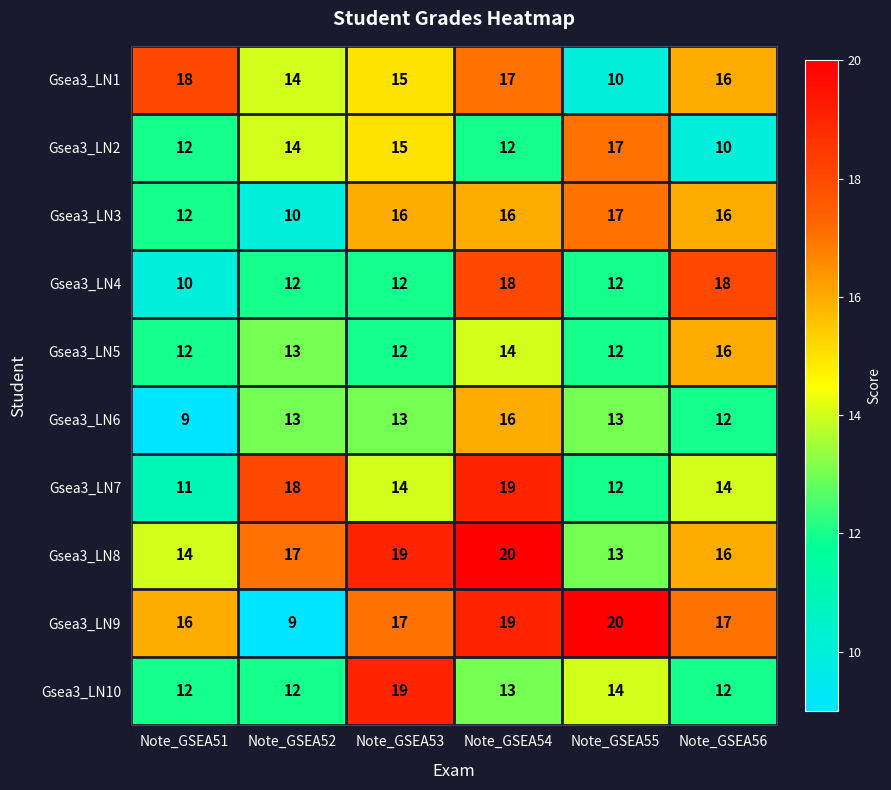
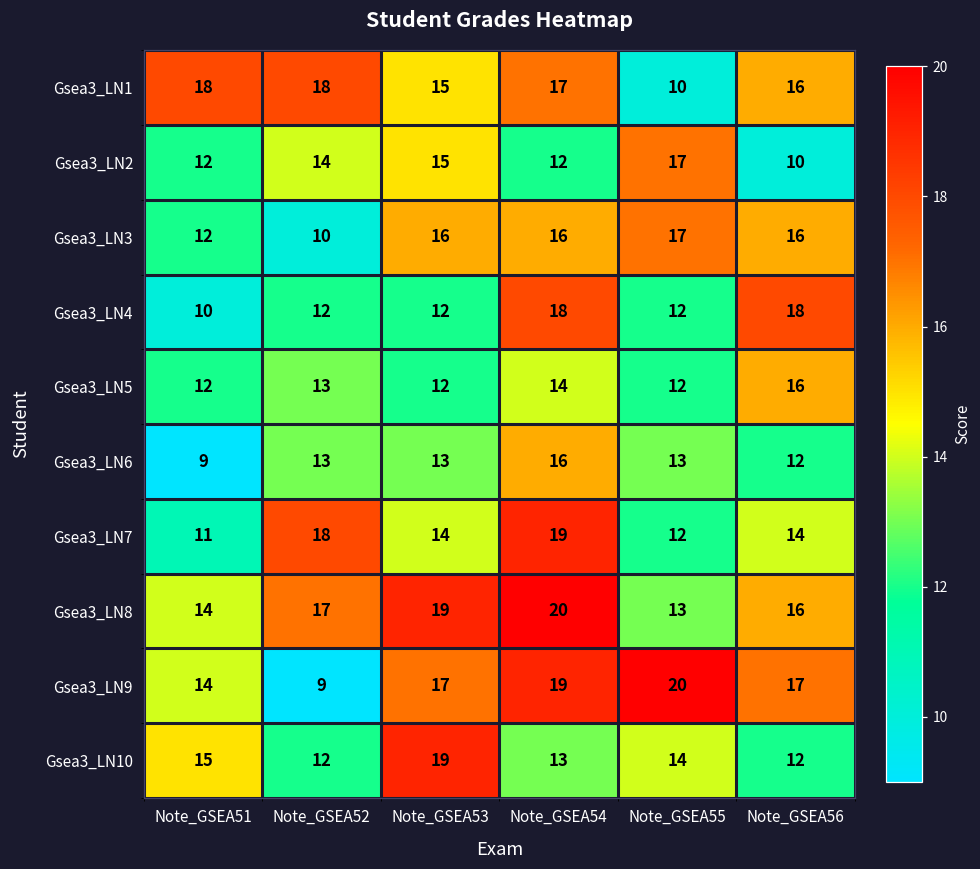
  {
    "Gsea3_LN1": {
      "Note_GSEA51": 18,
-     "Note_GSEA52": 14,
+     "Note_GSEA52": 18,
      "Note_GSEA53": 15,
      "Note_GSEA54": 17,
      "Note_GSEA55": 10,
      "Note_GSEA56": 16
    },
    "Gsea3_LN2": {
      "Note_GSEA51": 12,
      "Note_GSEA52": 14,
      "Note_GSEA53": 15,
      "Note_GSEA54": 12,
      "Note_GSEA55": 17,
      "Note_GSEA56": 10
    },
    "Gsea3_LN3": {
      "Note_GSEA51": 12,
      "Note_GSEA52": 10,
      "Note_GSEA53": 16,
      "Note_GSEA54": 16,
      "Note_GSEA55": 17,
      "Note_GSEA56": 16
    },
    "Gsea3_LN4": {
      "Note_GSEA51": 10,
      "Note_GSEA52": 12,
      "Note_GSEA53": 12,
      "Note_GSEA54": 18,
      "Note_GSEA55": 12,
      "Note_GSEA56": 18
    },
    "Gsea3_LN5": {
      "Note_GSEA51": 12,
      "Note_GSEA52": 13,
      "Note_GSEA53": 12,
      "Note_GSEA54": 14,
      "Note_GSEA55": 12,
      "Note_GSEA56": 16
    },
    "Gsea3_LN6": {
      "Note_GSEA51": 9,
      "Note_GSEA52": 13,
      "Note_GSEA53": 13,
      "Note_GSEA54": 16,
      "Note_GSEA55": 13,
      "Note_GSEA56": 12
    },
    "Gsea3_LN7": {
      "Note_GSEA51": 11,
      "Note_GSEA52": 18,
      "Note_GSEA53": 14,
      "Note_GSEA54": 19,
      "Note_GSEA55": 12,
      "Note_GSEA56": 14
    },
    "Gsea3_LN8": {
      "Note_GSEA51": 14,
      "Note_GSEA52": 17,
      "Note_GSEA53": 19,
      "Note_GSEA54": 20,
      "Note_GSEA55": 13,
      "Note_GSEA56": 16
    },
    "Gsea3_LN9": {
-     "Note_GSEA51": 16,
+     "Note_GSEA51": 14,
      "Note_GSEA52": 9,
      "Note_GSEA53": 17,
      "Note_GSEA54": 19,
      "Note_GSEA55": 20,
      "Note_GSEA56": 17
    },
    "Gsea3_LN10": {
-     "Note_GSEA51": 12,
+     "Note_GSEA51": 15,
      "Note_GSEA52": 12,
      "Note_GSEA53": 19,
      "Note_GSEA54": 13,
      "Note_GSEA55": 14,
      "Note_GSEA56": 12
    }
  }
